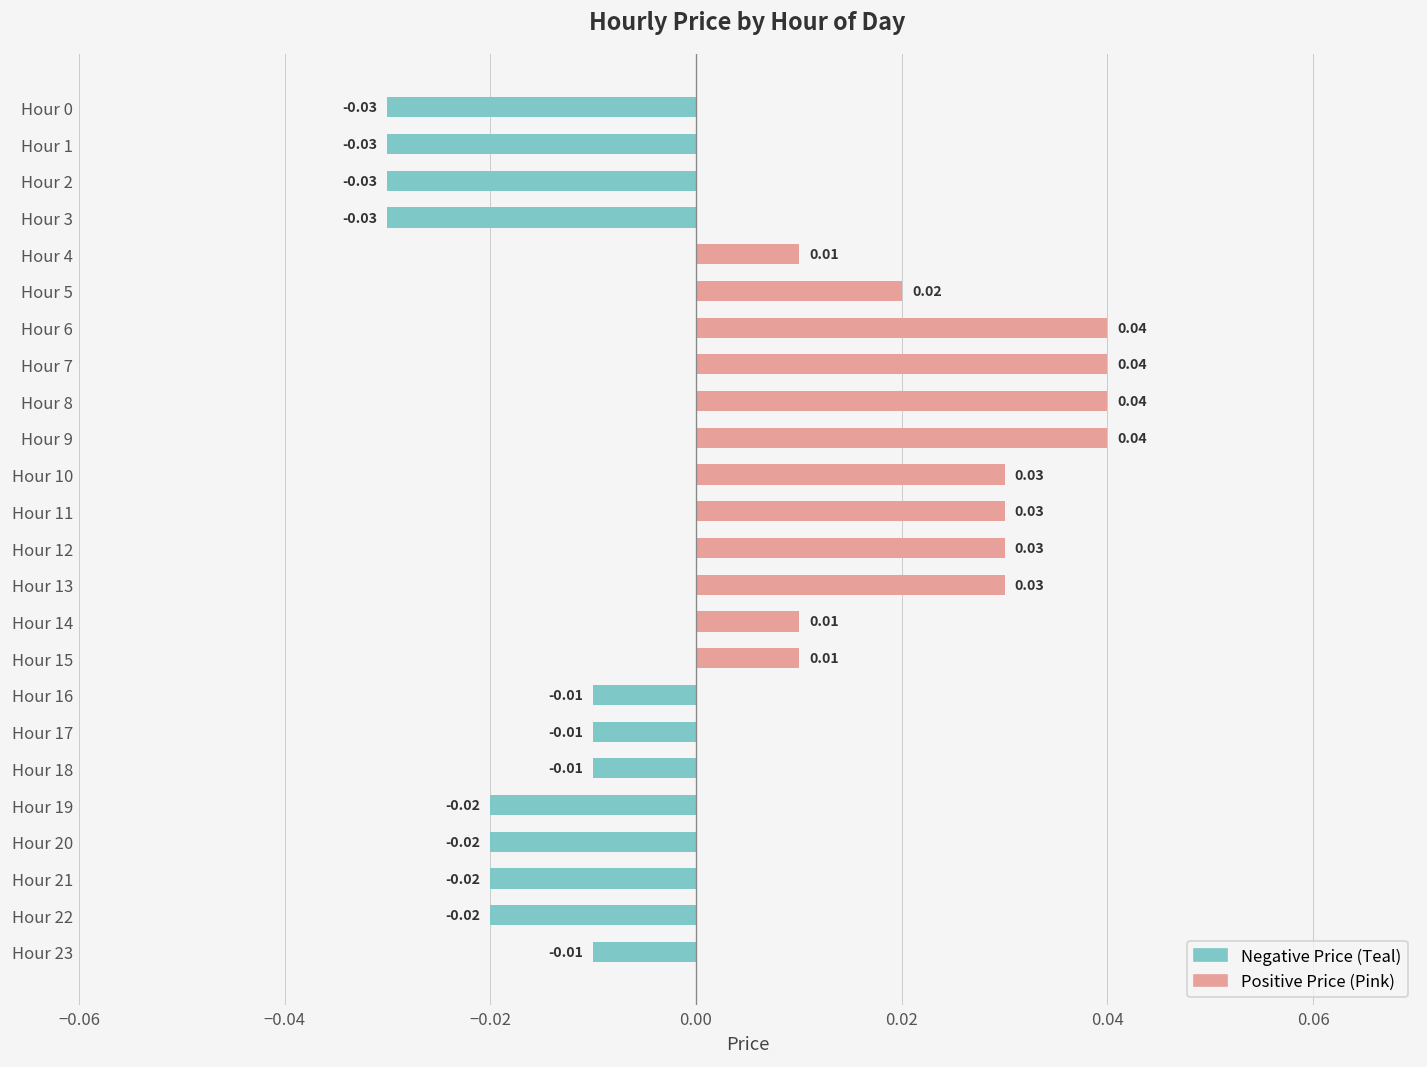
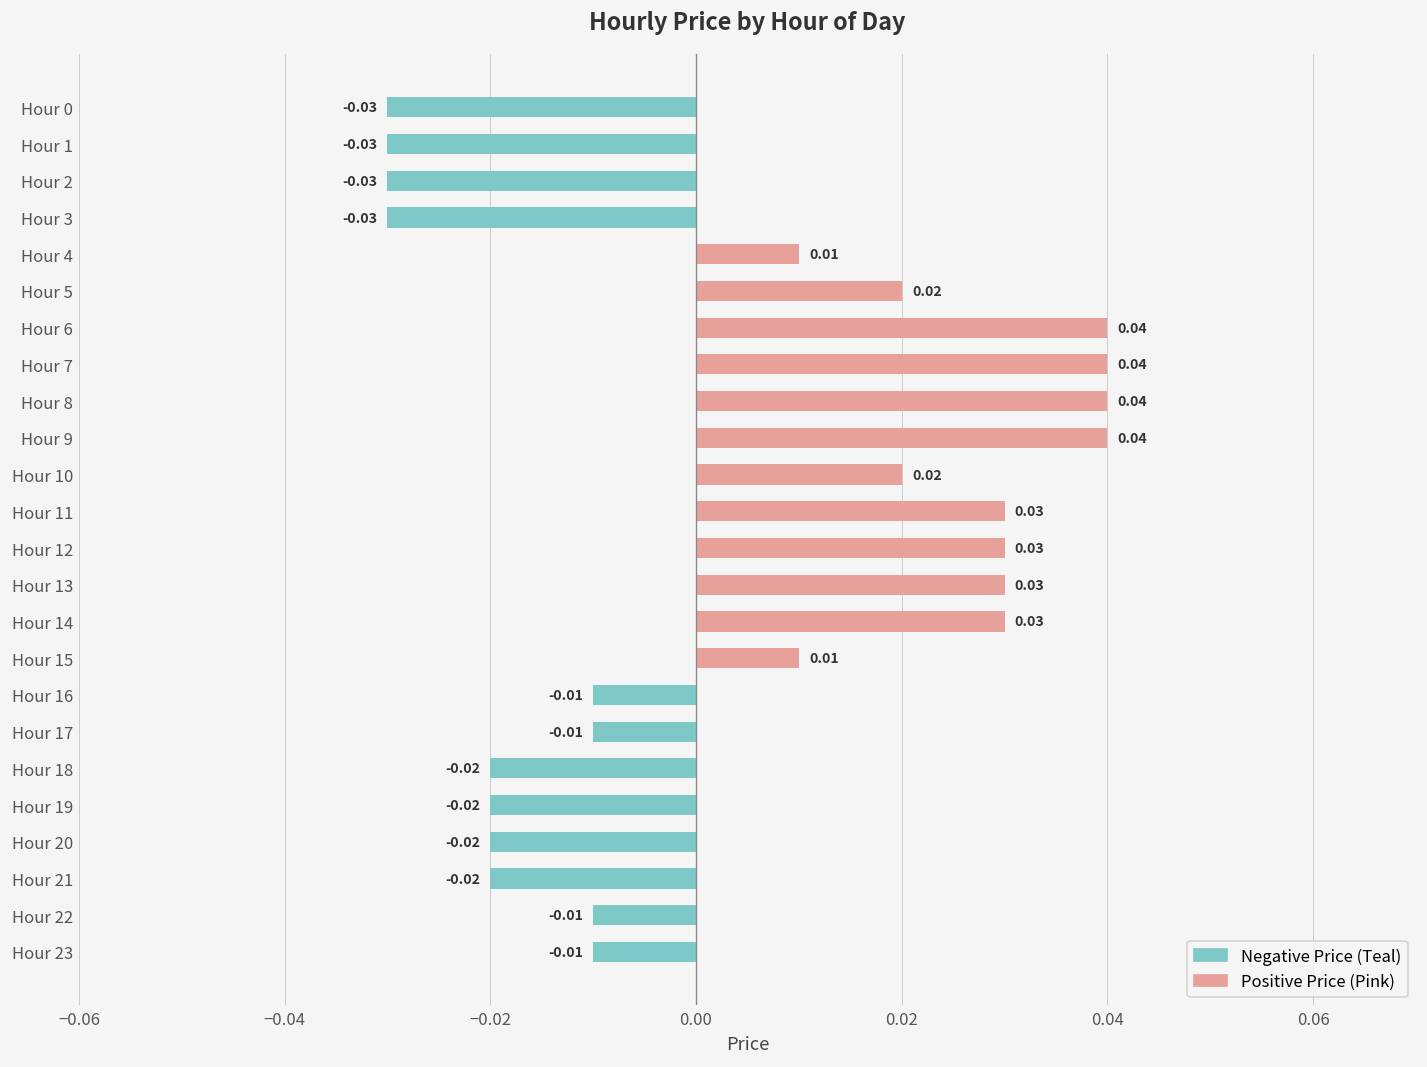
  {
    "Negative Price (Teal)": {
      "Hour 0": -0.03,
      "Hour 1": -0.03,
      "Hour 2": -0.03,
      "Hour 3": -0.03,
      "Hour 16": -0.01,
      "Hour 17": -0.01,
-     "Hour 18": -0.01,
+     "Hour 18": -0.02,
      "Hour 19": -0.02,
      "Hour 20": -0.02,
      "Hour 21": -0.02,
-     "Hour 22": -0.02,
+     "Hour 22": -0.01,
      "Hour 23": -0.01
    },
    "Positive Price (Pink)": {
      "Hour 4": 0.01,
      "Hour 5": 0.02,
      "Hour 6": 0.04,
      "Hour 7": 0.04,
      "Hour 8": 0.04,
      "Hour 9": 0.04,
-     "Hour 10": 0.03,
+     "Hour 10": 0.02,
      "Hour 11": 0.03,
      "Hour 12": 0.03,
      "Hour 13": 0.03,
-     "Hour 14": 0.01,
+     "Hour 14": 0.03,
      "Hour 15": 0.01
    }
  }
